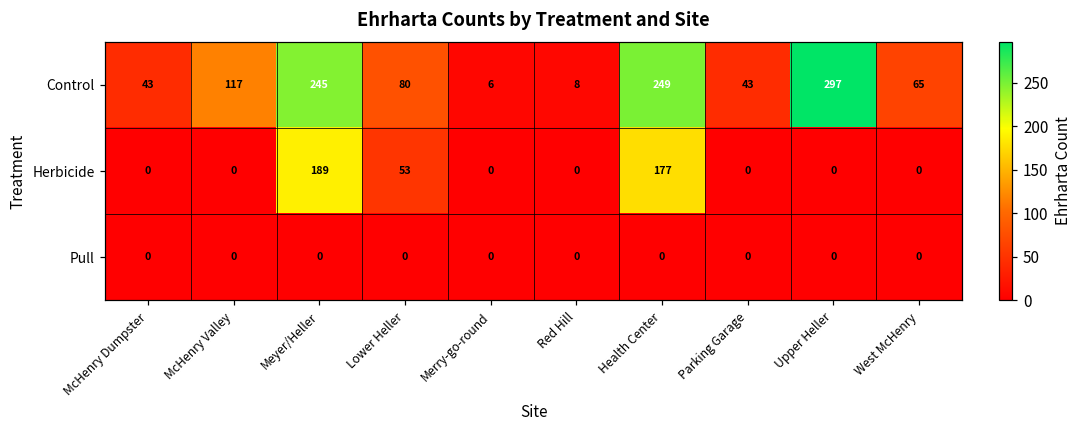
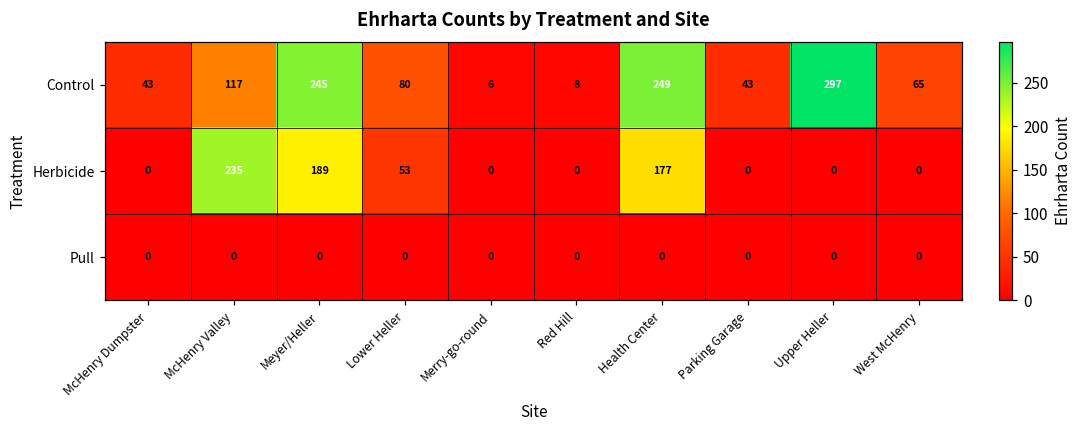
  {
    "Control": {
      "McHenry Dumpster": 43,
      "McHenry Valley": 117,
      "Meyer/Heller": 245,
      "Lower Heller": 80,
      "Merry-go-round": 6,
      "Red Hill": 8,
      "Health Center": 249,
      "Parking Garage": 43,
      "Upper Heller": 297,
      "West McHenry": 65
    },
    "Herbicide": {
      "McHenry Dumpster": 0,
-     "McHenry Valley": 0,
+     "McHenry Valley": 235,
      "Meyer/Heller": 189,
      "Lower Heller": 53,
      "Merry-go-round": 0,
      "Red Hill": 0,
      "Health Center": 177,
      "Parking Garage": 0,
      "Upper Heller": 0,
      "West McHenry": 0
    },
    "Pull": {
      "McHenry Dumpster": 0,
      "McHenry Valley": 0,
      "Meyer/Heller": 0,
      "Lower Heller": 0,
      "Merry-go-round": 0,
      "Red Hill": 0,
      "Health Center": 0,
      "Parking Garage": 0,
      "Upper Heller": 0,
      "West McHenry": 0
    }
  }
